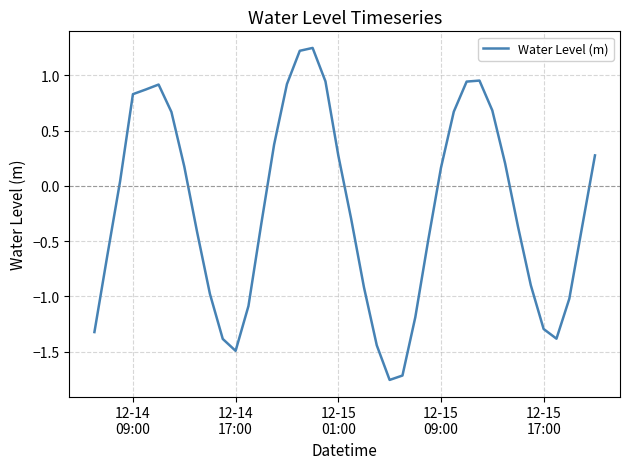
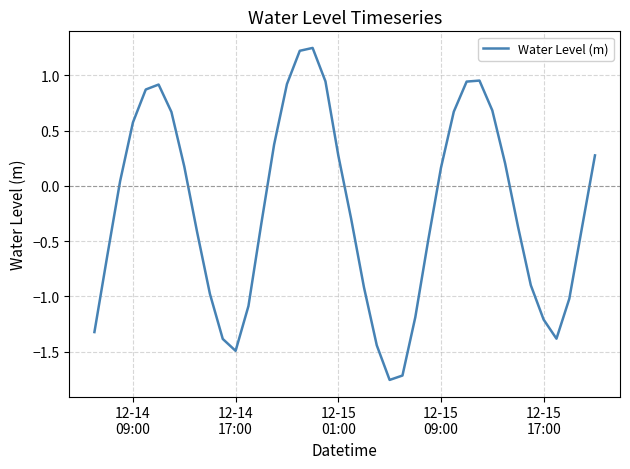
  {
-   "12-14 09:00": 0.83,
+   "12-14 09:00": 0.57,
    "12-14 17:00": -1.49,
    "12-15 01:00": 0.28,
    "12-15 09:00": 0.16,
-   "12-15 17:00": -1.29
+   "12-15 17:00": -1.21
  }
